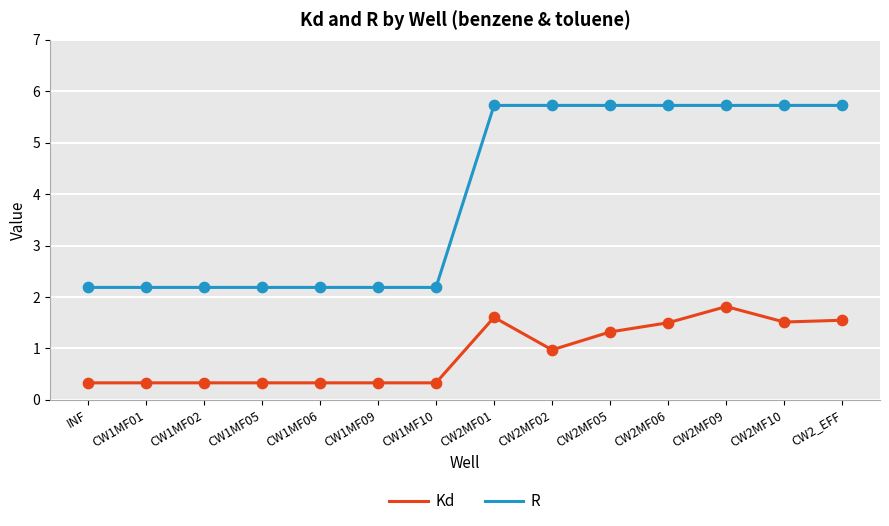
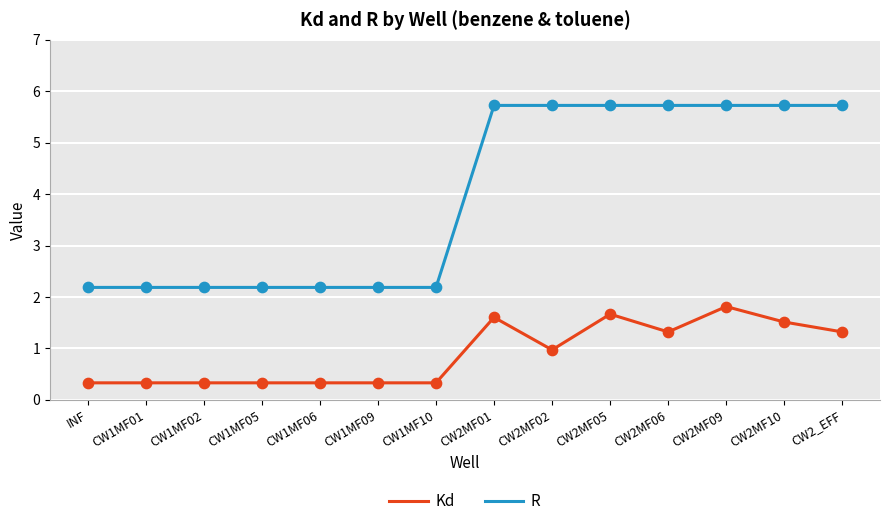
  {
    "Kd": {
      "INF": 0.3,
      "CW1MF01": 0.3,
      "CW1MF02": 0.3,
      "CW1MF05": 0.3,
      "CW1MF06": 0.3,
      "CW1MF09": 0.3,
      "CW1MF10": 0.3,
      "CW2MF01": 1.6,
      "CW2MF02": 1.0,
-     "CW2MF05": 1.3,
-     "CW2MF06": 1.5,
+     "CW2MF05": 1.7,
+     "CW2MF06": 1.3,
      "CW2MF09": 1.8,
      "CW2MF10": 1.5,
-     "CW2_EFF": 1.5
+     "CW2_EFF": 1.3
    },
    "R": {
      "INF": 2.2,
      "CW1MF01": 2.2,
      "CW1MF02": 2.2,
      "CW1MF05": 2.2,
      "CW1MF06": 2.2,
      "CW1MF09": 2.2,
      "CW1MF10": 2.2,
      "CW2MF01": 5.7,
      "CW2MF02": 5.7,
      "CW2MF05": 5.7,
      "CW2MF06": 5.7,
      "CW2MF09": 5.7,
      "CW2MF10": 5.7,
      "CW2_EFF": 5.7
    }
  }
